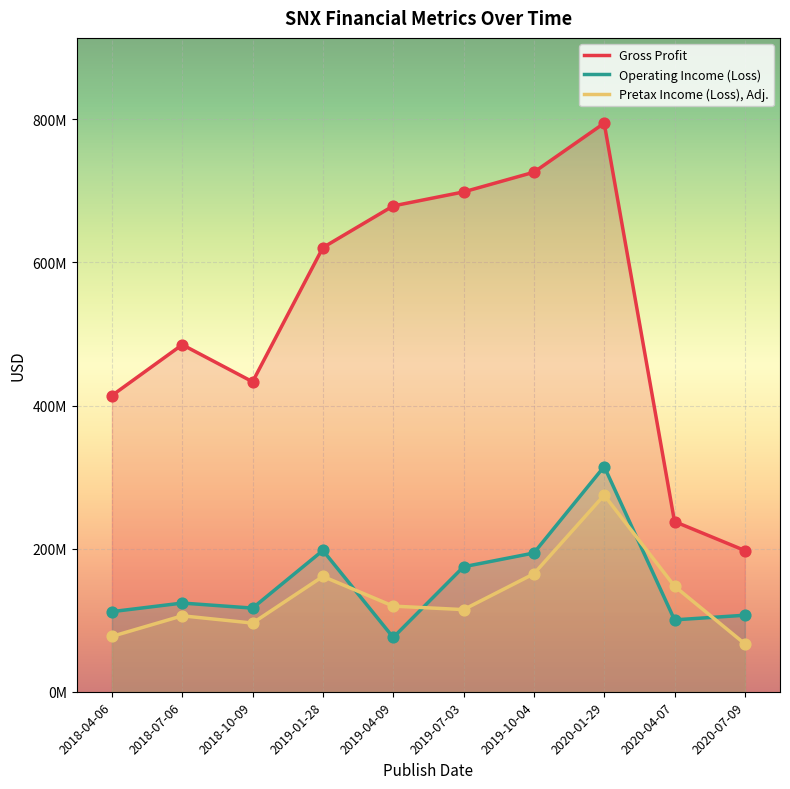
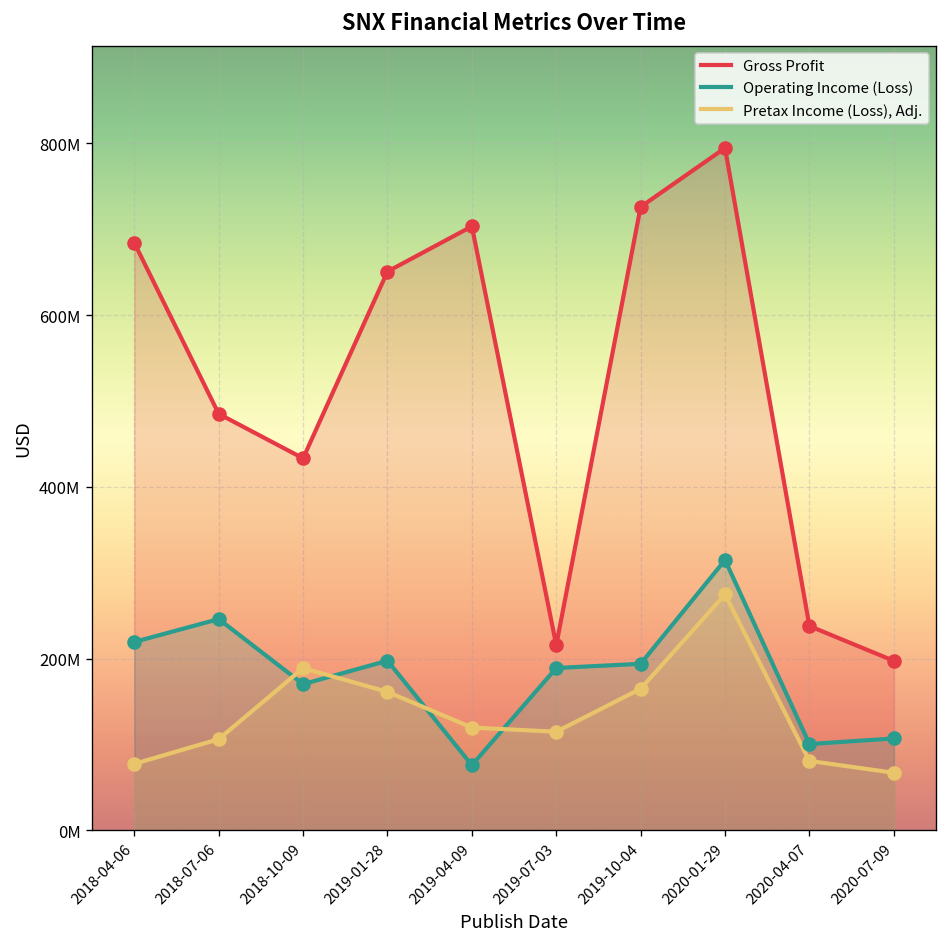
  {
    "Gross Profit": {
-     "2018-04-06": 410000000,
+     "2018-04-06": 680000000,
      "2018-07-06": 480000000,
      "2018-10-09": 430000000,
-     "2019-01-28": 620000000,
-     "2019-04-09": 680000000,
-     "2019-07-03": 700000000,
+     "2019-01-28": 650000000,
+     "2019-04-09": 700000000,
+     "2019-07-03": 220000000,
      "2019-10-04": 730000000,
      "2020-01-29": 790000000,
      "2020-04-07": 240000000,
      "2020-07-09": 200000000
    },
    "Operating Income (Loss)": {
-     "2018-04-06": 110000000,
-     "2018-07-06": 120000000,
-     "2018-10-09": 120000000,
+     "2018-04-06": 220000000,
+     "2018-07-06": 250000000,
+     "2018-10-09": 170000000,
      "2019-01-28": 200000000,
      "2019-04-09": 80000000,
-     "2019-07-03": 170000000,
+     "2019-07-03": 190000000,
      "2019-10-04": 190000000,
      "2020-01-29": 310000000,
      "2020-04-07": 100000000,
      "2020-07-09": 110000000
    },
    "Pretax Income (Loss), Adj.": {
      "2018-04-06": 80000000,
      "2018-07-06": 110000000,
-     "2018-10-09": 100000000,
+     "2018-10-09": 190000000,
      "2019-01-28": 160000000,
      "2019-04-09": 120000000,
      "2019-07-03": 110000000,
      "2019-10-04": 160000000,
      "2020-01-29": 270000000,
-     "2020-04-07": 150000000,
+     "2020-04-07": 80000000,
      "2020-07-09": 70000000
    }
  }
